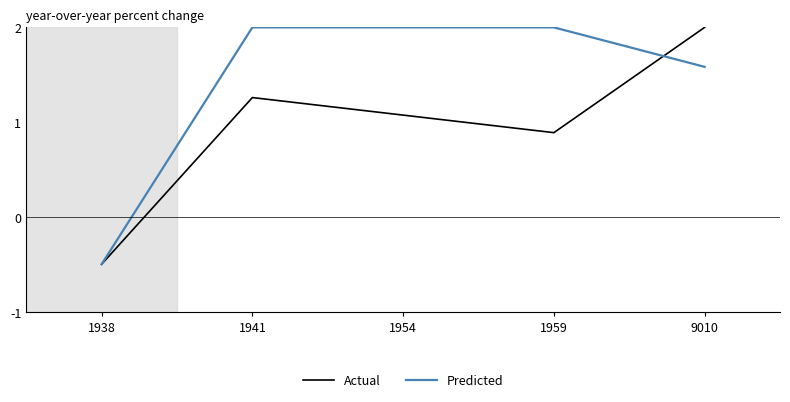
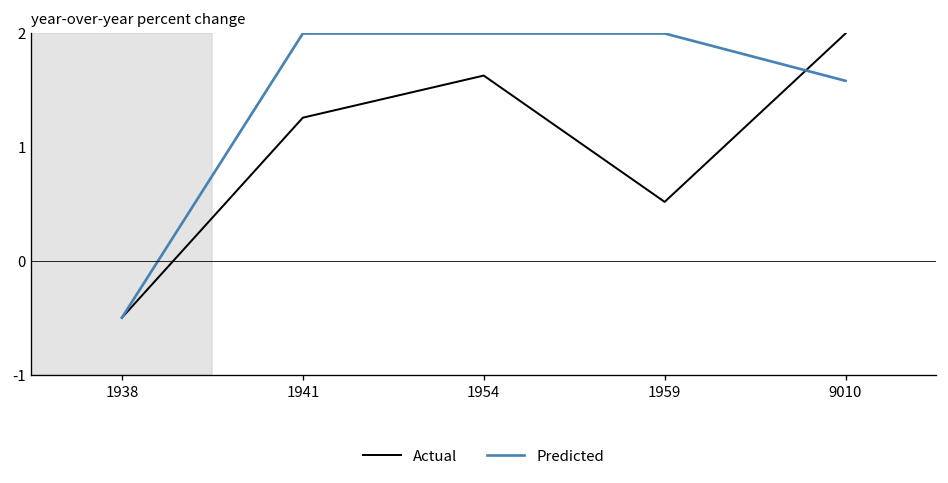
  {
    "Actual": {
      "1941": 1.3,
-     "1954": 1.1,
-     "1959": 0.9,
+     "1954": 1.6,
+     "1959": 0.5,
      "9010": 2.0
    },
    "Predicted": {
      "1941": 2.0,
      "1954": 2.0,
      "1959": 2.0,
      "9010": 1.6
    }
  }
